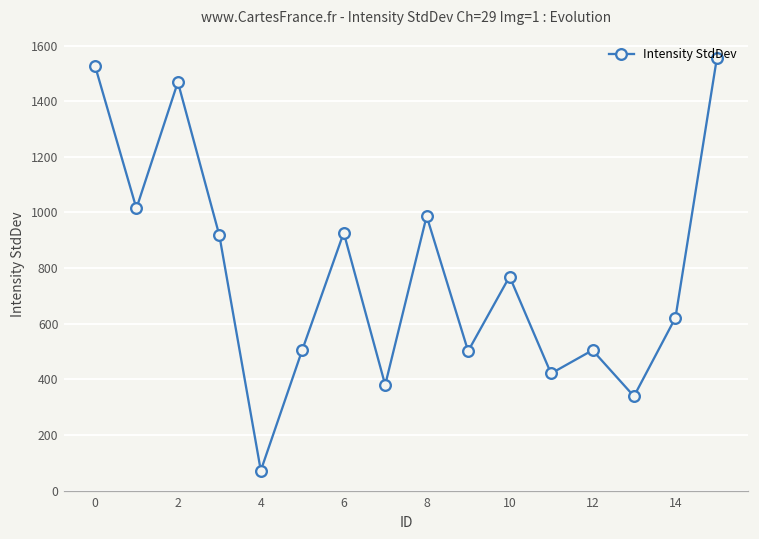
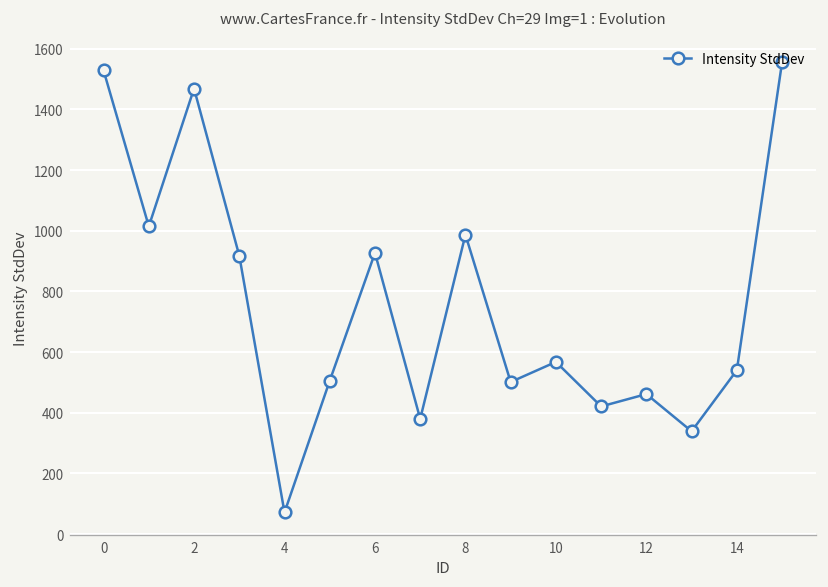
  {
    "0": 1530,
    "2": 1470,
    "4": 70,
    "6": 930,
    "8": 990,
-   "10": 770,
-   "12": 500,
-   "14": 620
+   "10": 570,
+   "12": 460,
+   "14": 540
  }
